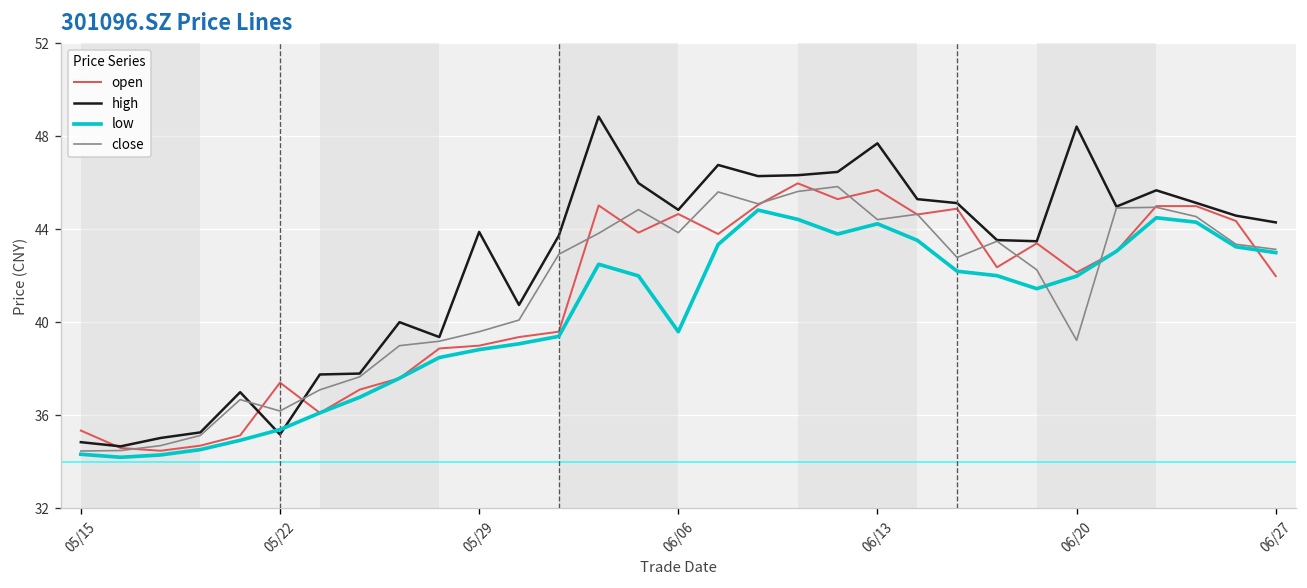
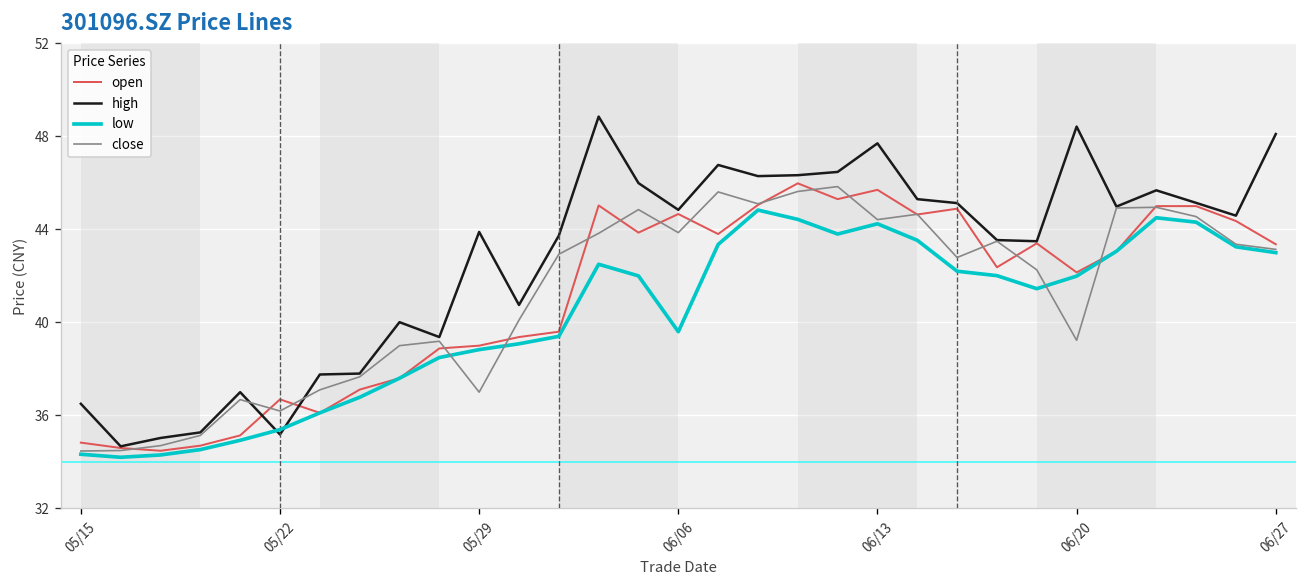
  {
    "open": {
-     "05/15": 35.4,
-     "05/22": 37.4,
+     "05/15": 34.8,
+     "05/22": 36.7,
      "05/29": 39.0,
      "06/06": 44.7,
      "06/13": 45.7,
      "06/20": 42.2,
-     "06/27": 42.0
+     "06/27": 43.4
    },
    "high": {
-     "05/15": 34.9,
+     "05/15": 36.5,
      "05/22": 35.2,
      "05/29": 43.9,
      "06/06": 44.8,
      "06/13": 47.7,
      "06/20": 48.4,
-     "06/27": 44.3
+     "06/27": 48.1
    },
    "low": {
      "05/15": 34.3,
      "05/22": 35.4,
      "05/29": 38.8,
      "06/06": 39.6,
      "06/13": 44.2,
      "06/20": 42.0,
      "06/27": 43.0
    },
    "close": {
      "05/15": 34.5,
      "05/22": 36.2,
-     "05/29": 39.6,
+     "05/29": 37.0,
      "06/06": 43.9,
      "06/13": 44.4,
      "06/20": 39.2,
      "06/27": 43.1
    }
  }
